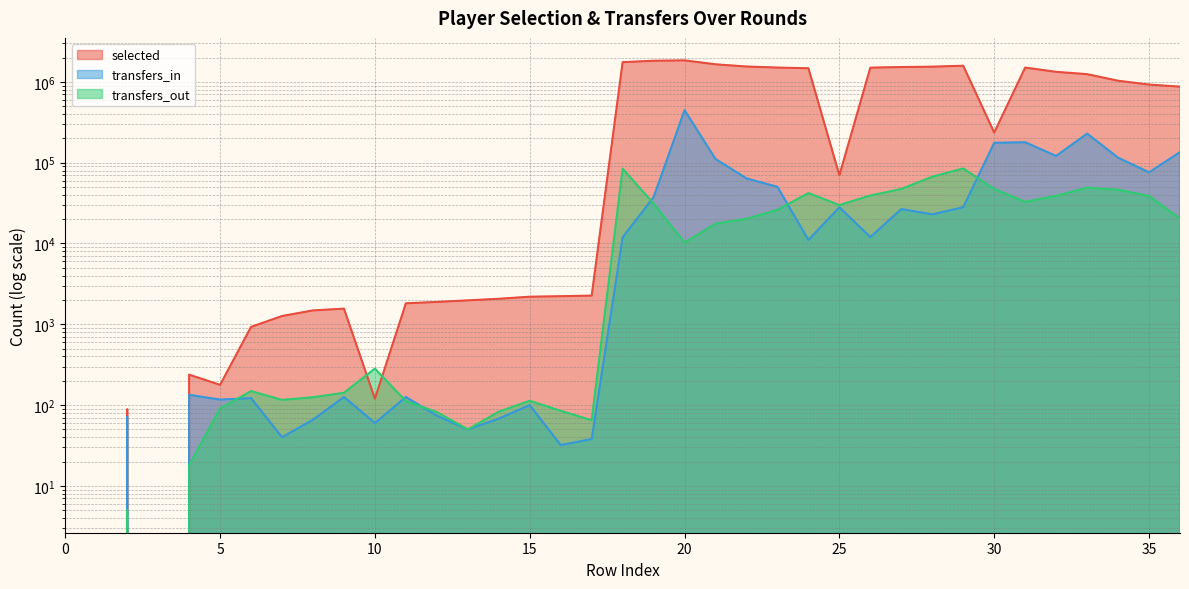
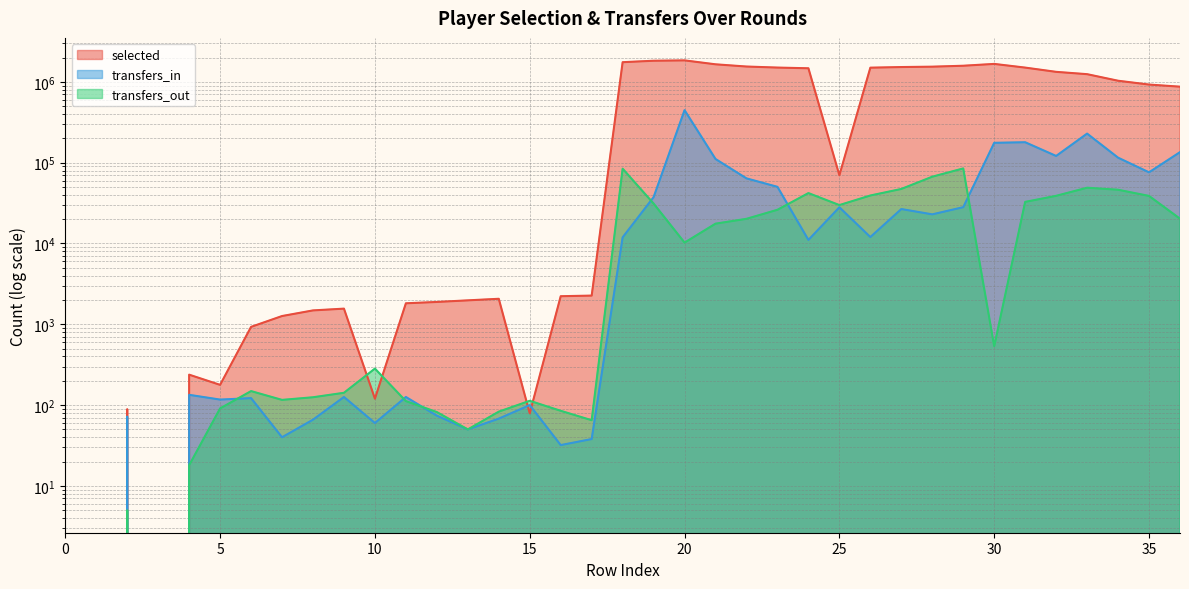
  {
    "selected": {
      "5": 180,
      "10": 120,
-     "15": 2200,
+     "15": 80,
      "20": 1800000,
      "25": 70000,
-     "30": 240000,
+     "30": 1700000,
      "35": 900000
    },
    "transfers_in": {
      "5": 120,
      "10": 60,
      "15": 100,
      "20": 400000,
      "30": 180000,
      "35": 80000
    },
    "transfers_out": {
      "5": 90,
      "10": 280,
      "15": 110,
      "20": 10000,
-     "30": 50000,
+     "30": 500,
      "35": 40000
    }
  }
